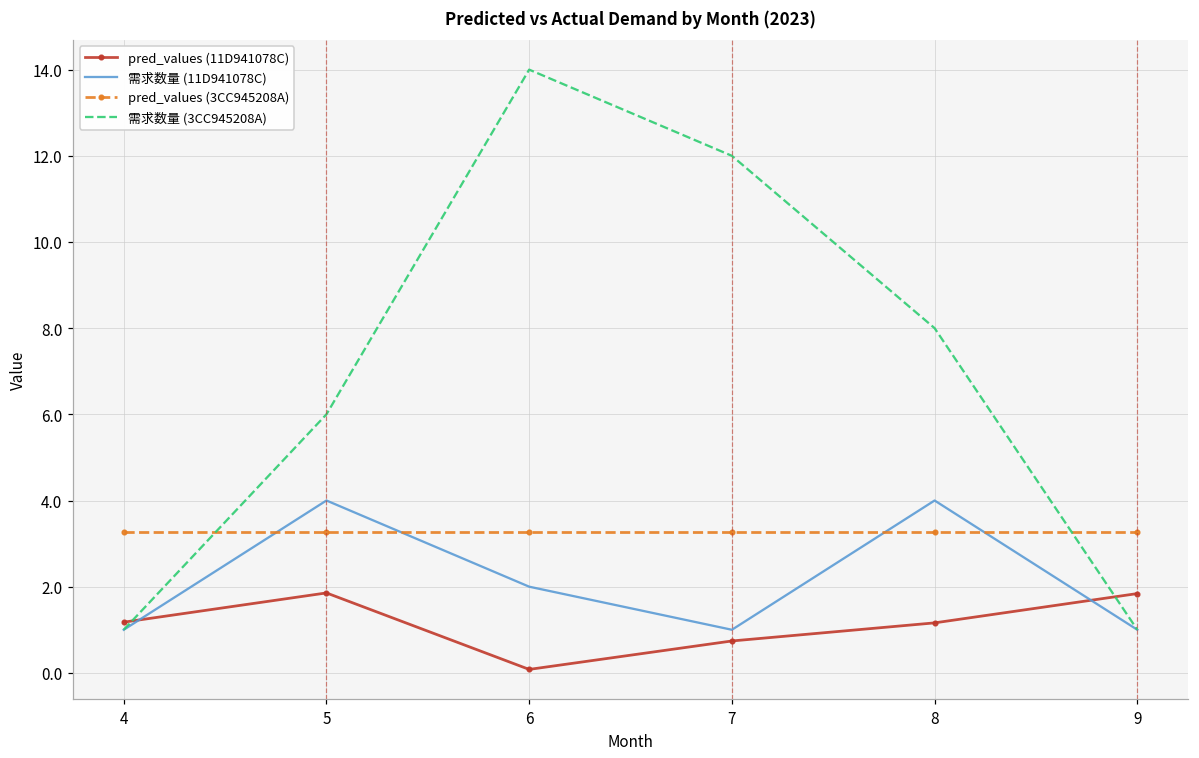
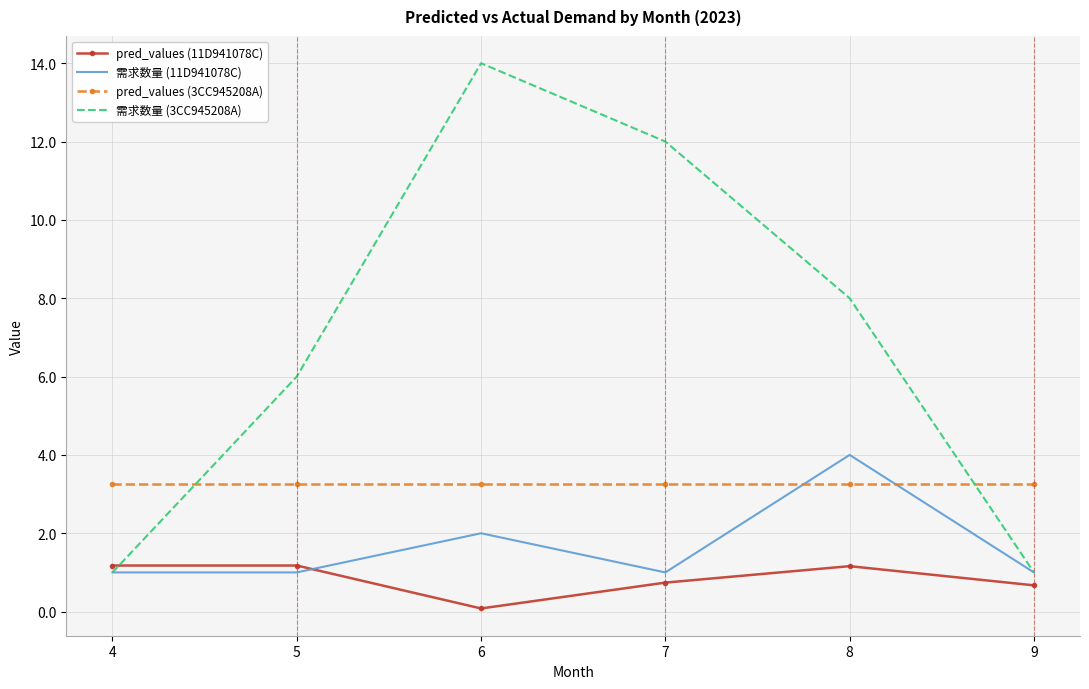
  {
    "pred_values (11D941078C)": {
      "4": 1.2,
-     "5": 1.9,
+     "5": 1.2,
      "6": 0.1,
      "7": 0.7,
      "8": 1.2,
-     "9": 1.8
+     "9": 0.7
    },
    "需求数量 (11D941078C)": {
-     "5": 4,
+     "5": 1,
      "6": 2,
      "7": 1,
      "8": 4
    },
    "pred_values (3CC945208A)": {
      "4": 3.3,
      "5": 3.3,
      "6": 3.3,
      "7": 3.3,
      "8": 3.3,
      "9": 3.3
    },
    "需求数量 (3CC945208A)": {
      "5": 6.0,
      "6": 14.0,
      "7": 12.0,
      "8": 8.0
    }
  }
